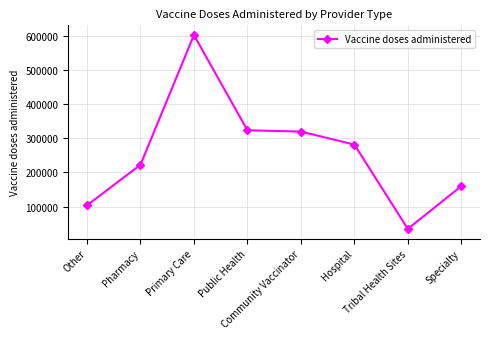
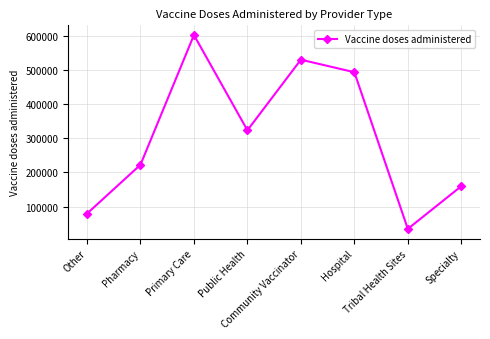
  {
-   "Other": 100000,
+   "Other": 80000,
    "Pharmacy": 220000,
    "Primary Care": 600000,
    "Public Health": 320000,
-   "Community Vaccinator": 320000,
-   "Hospital": 280000,
+   "Community Vaccinator": 530000,
+   "Hospital": 490000,
    "Tribal Health Sites": 30000,
    "Specialty": 160000
  }
